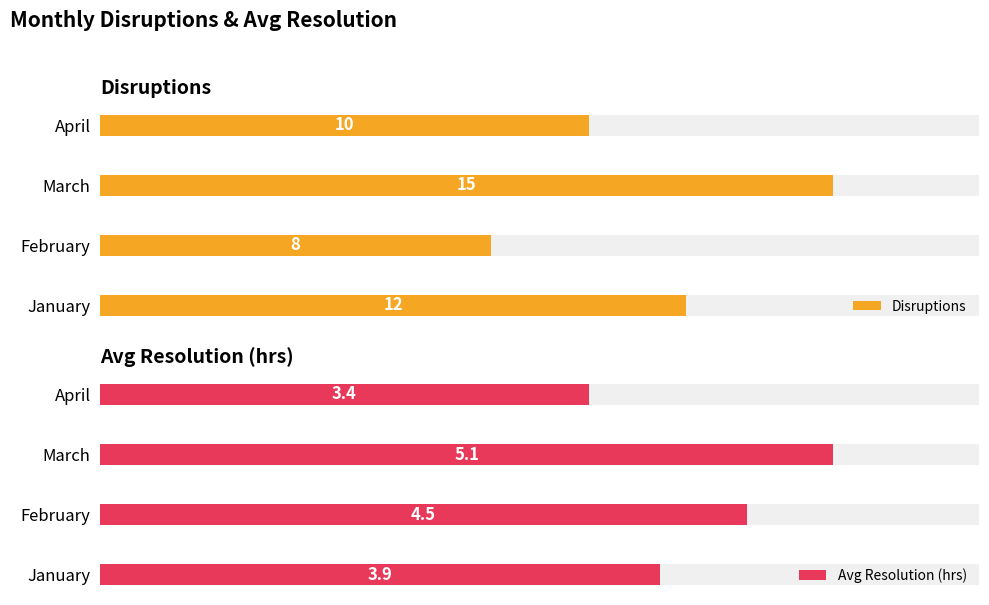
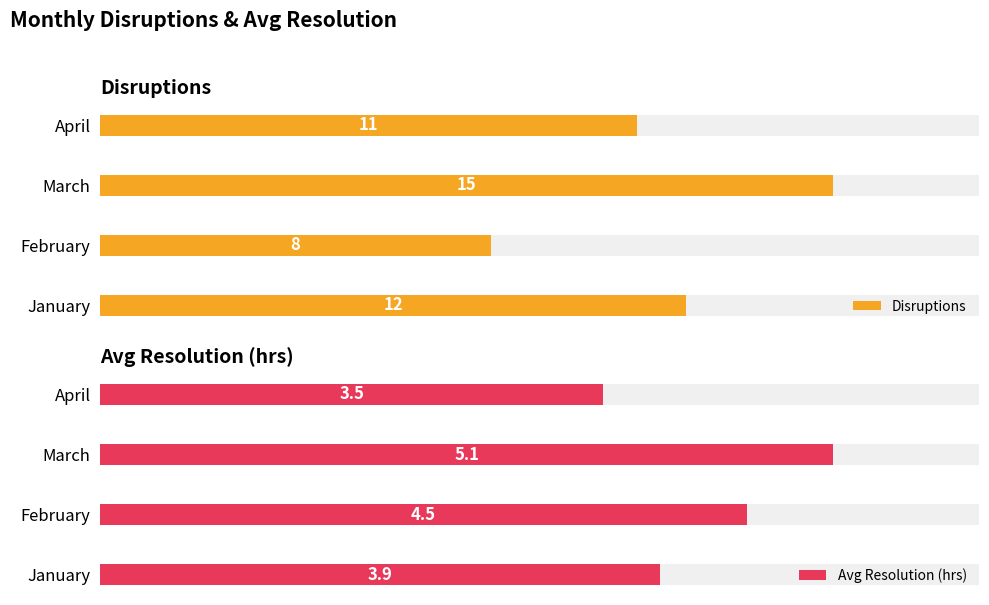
  {
    "Disruptions": {
      "Disruptions": {
-       "April": 10
+       "April": 11
      }
    },
    "Avg Resolution (hrs)": {
      "Avg Resolution (hrs)": {
-       "April": 3.4
+       "April": 3.5
      }
    }
  }
